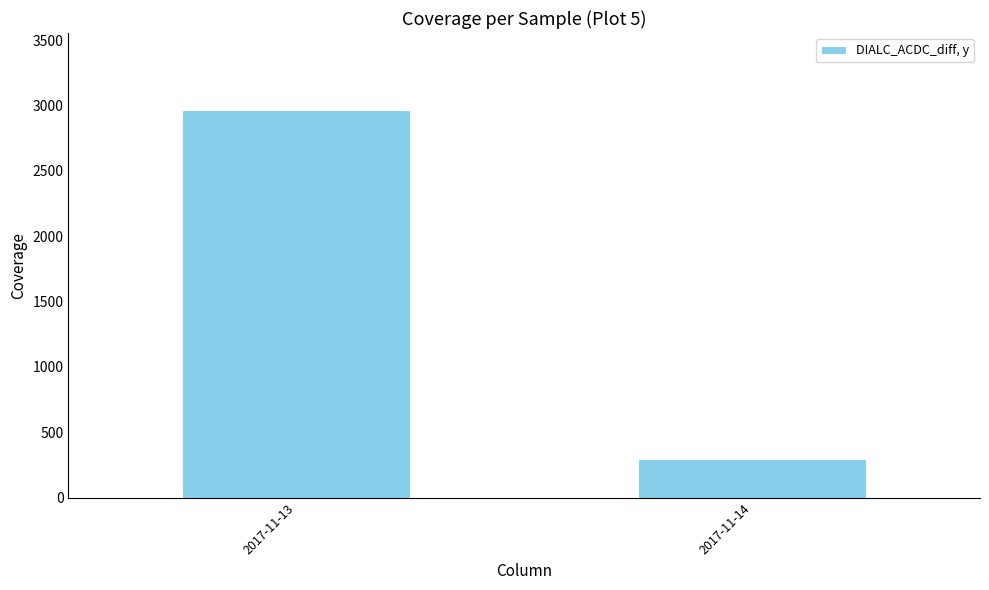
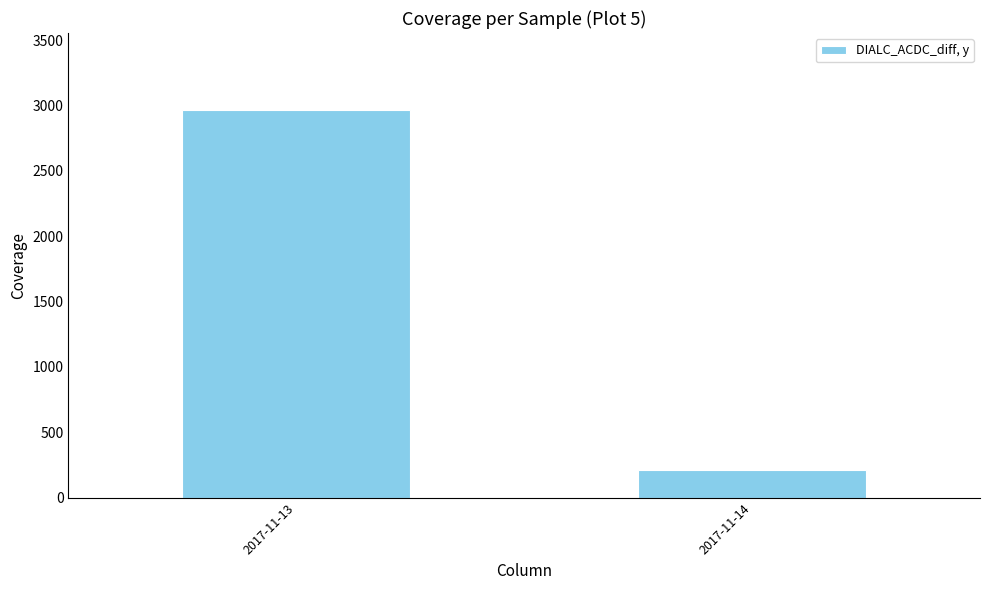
  {
    "2017-11-13": 2960,
-   "2017-11-14": 300
+   "2017-11-14": 210
  }
